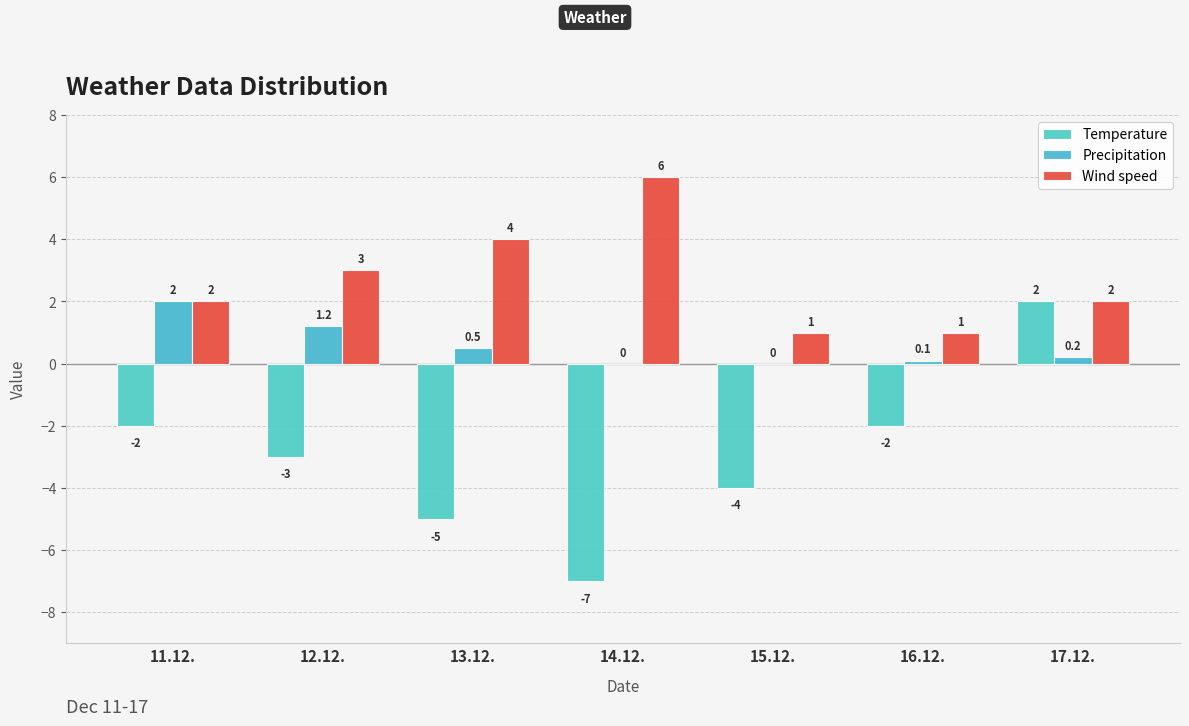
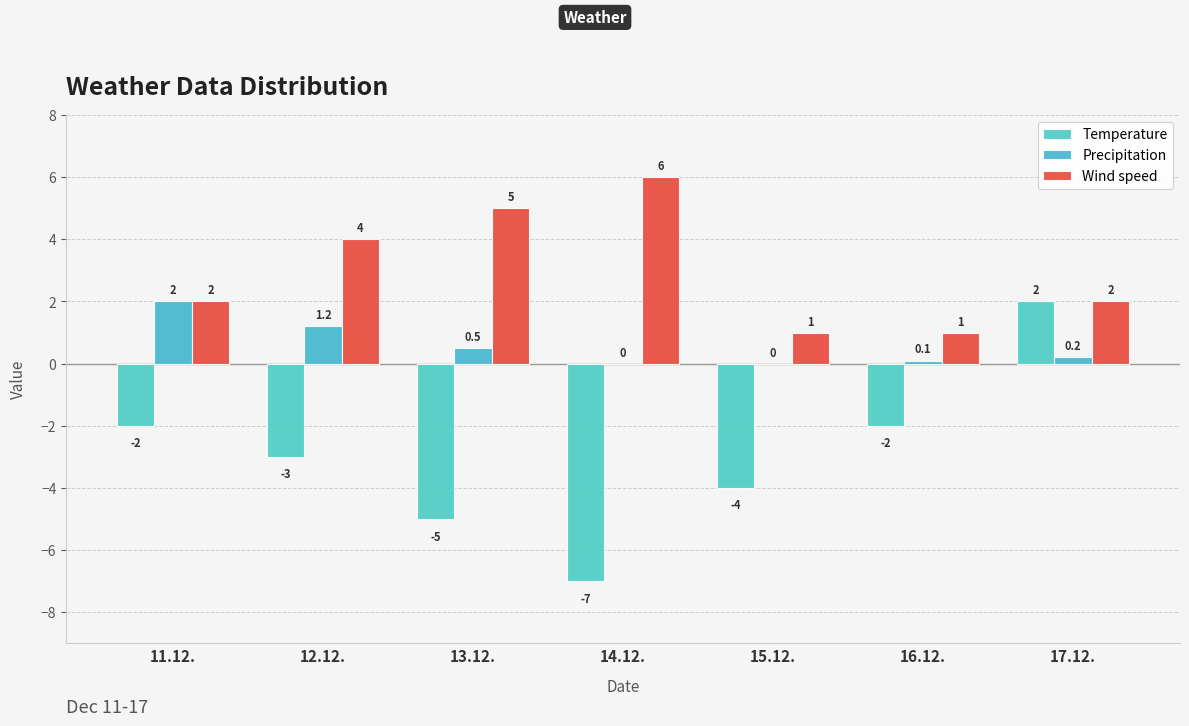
  {
    "Wind speed": {
      "11.12.": 2,
-     "12.12.": 3,
-     "13.12.": 4,
+     "12.12.": 4,
+     "13.12.": 5,
      "14.12.": 6,
      "15.12.": 1,
      "16.12.": 1,
      "17.12.": 2
    }
  }
